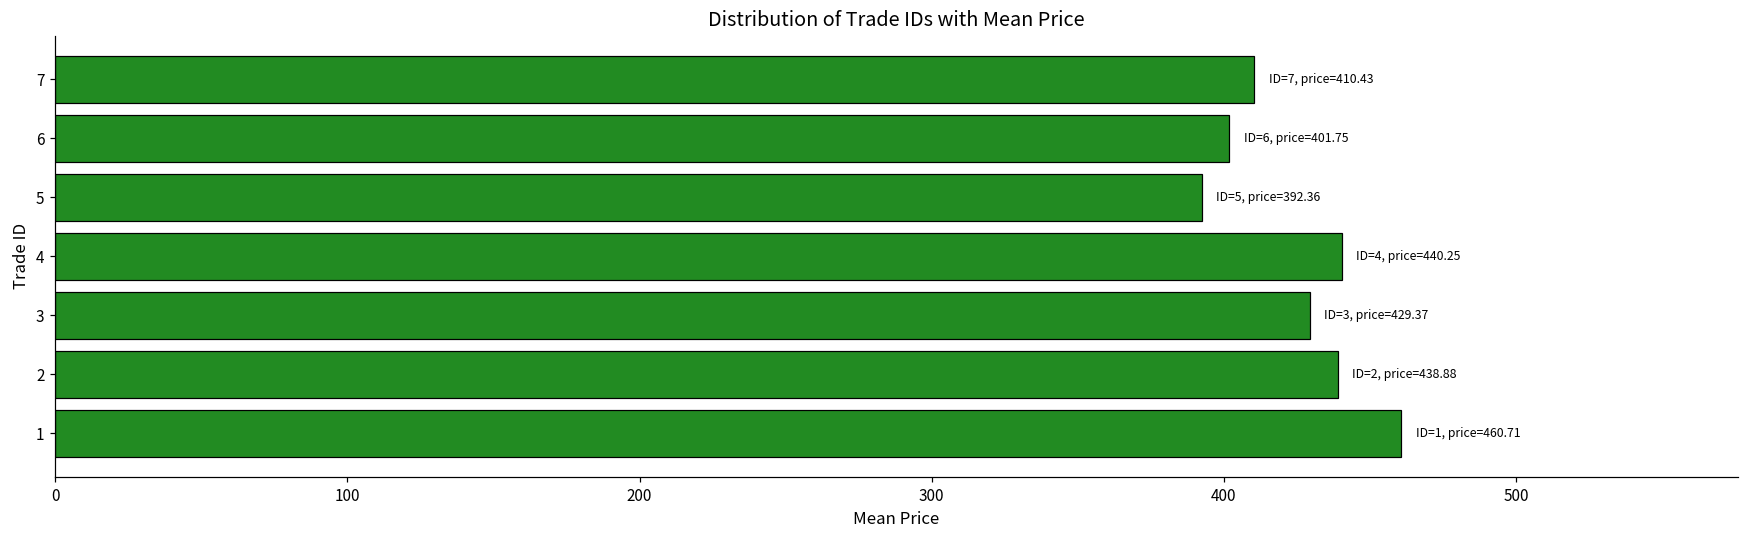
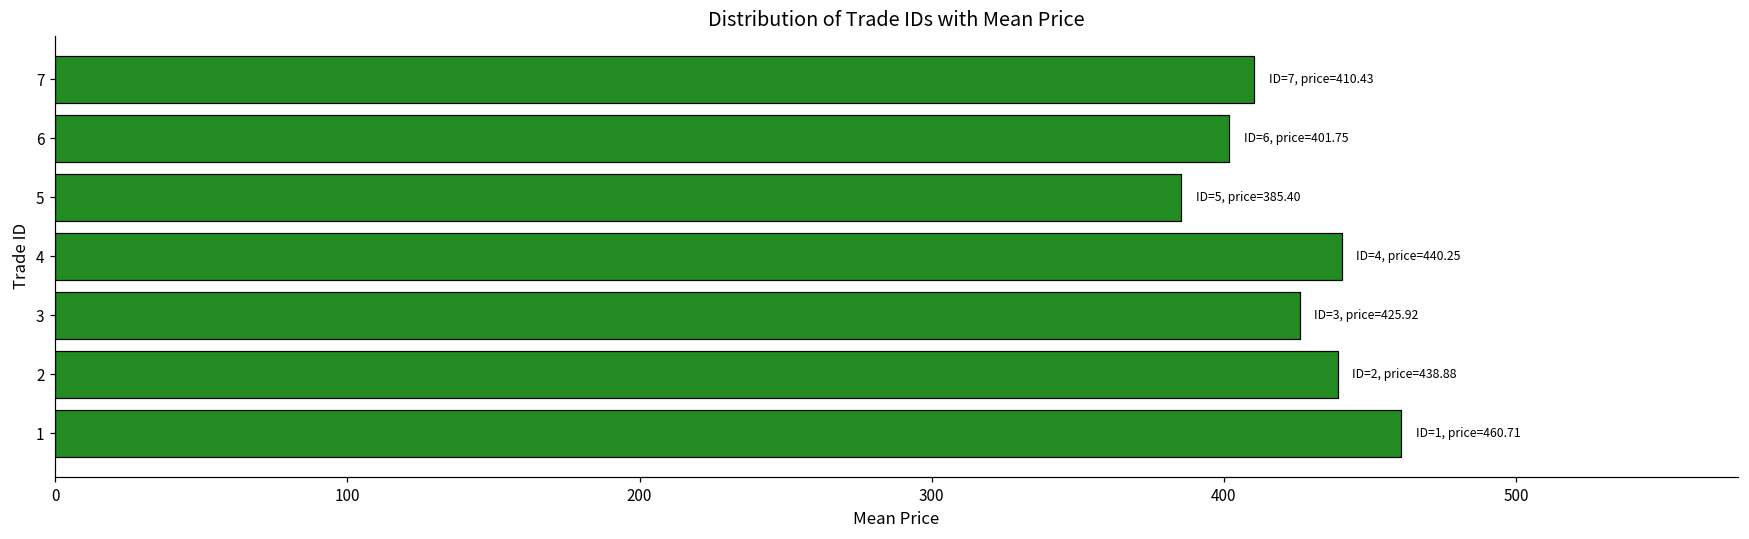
  {
    "7": 410.43,
    "6": 401.75,
-   "5": 392.36,
+   "5": 385.40,
    "4": 440.25,
-   "3": 429.37,
+   "3": 425.92,
    "2": 438.88,
    "1": 460.71
  }
